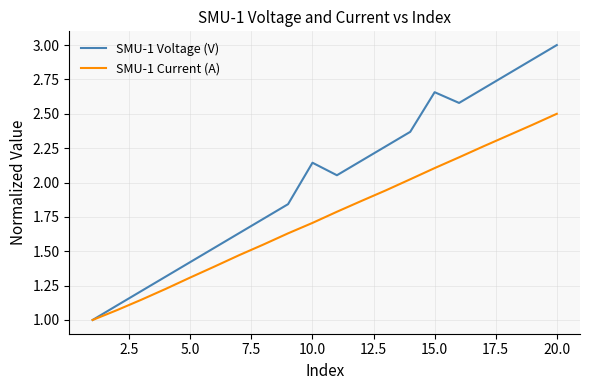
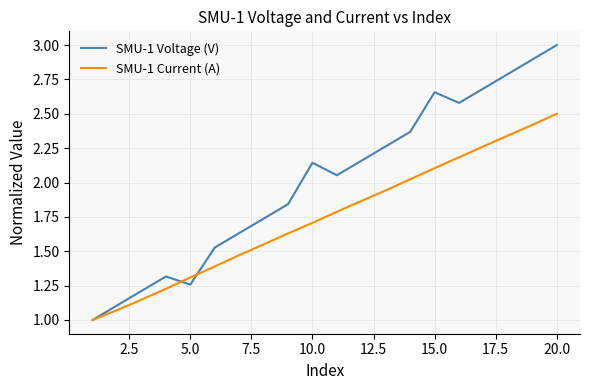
  {
    "SMU-1 Voltage (V)": {
-     "5.0": 1.42,
+     "5.0": 1.26,
      "10.0": 2.14,
      "15.0": 2.66,
      "20.0": 3.00
    },
    "SMU-1 Current (A)": {
      "5.0": 1.31,
      "10.0": 1.71,
      "15.0": 2.10,
      "20.0": 2.50
    }
  }
